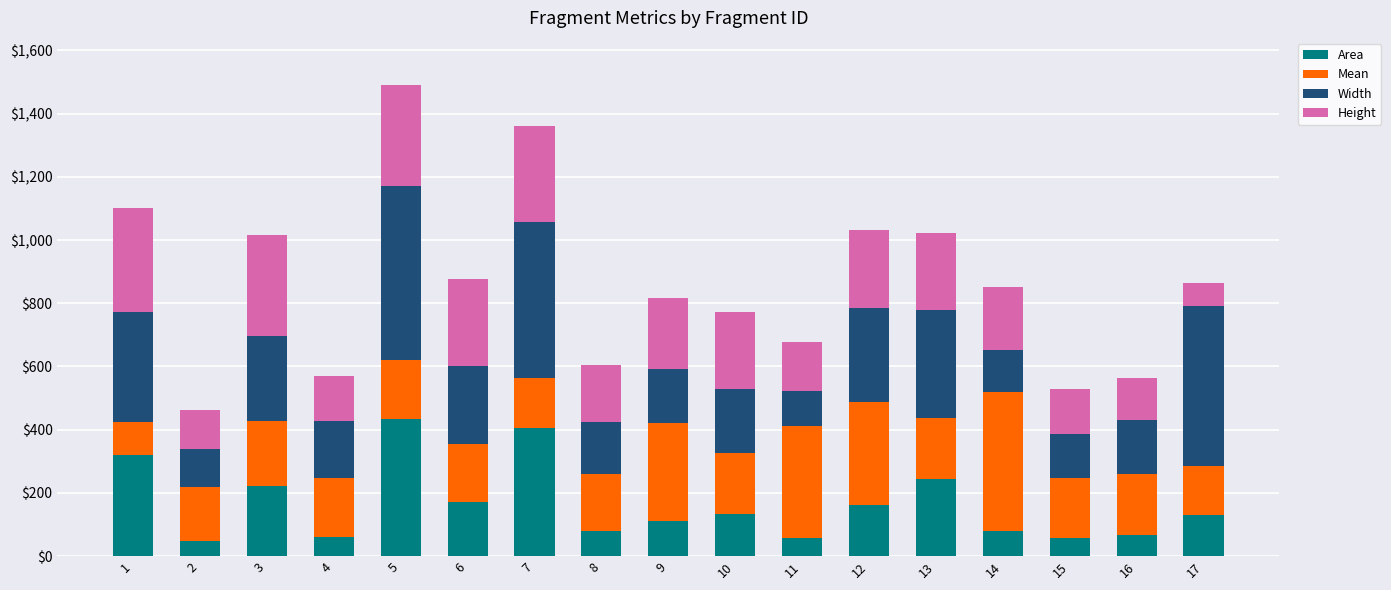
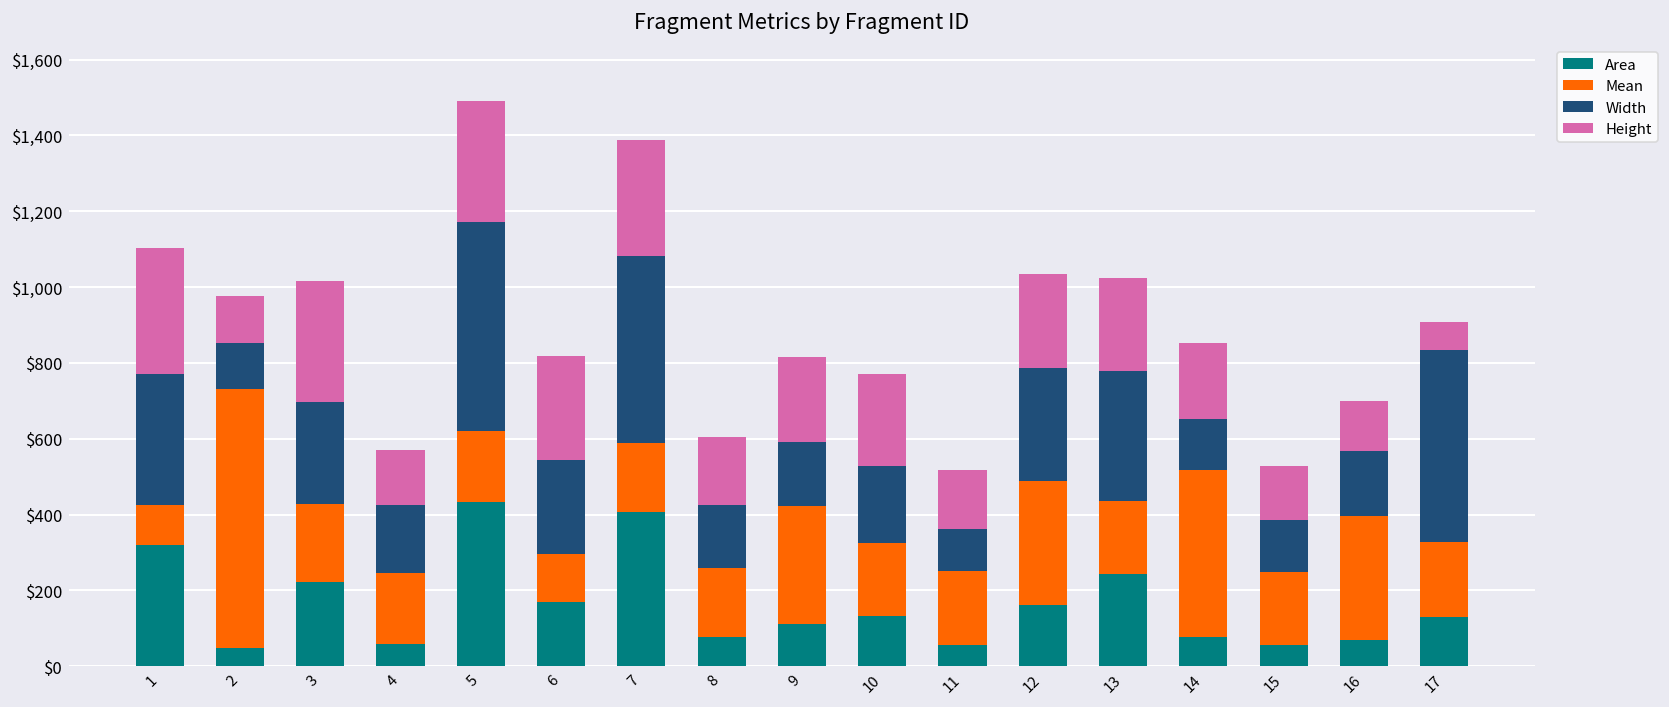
  {
    "Mean": {
      "1": "$110",
-     "2": "$170",
+     "2": "$680",
      "3": "$210",
      "4": "$190",
      "5": "$190",
-     "6": "$180",
-     "7": "$160",
+     "6": "$130",
+     "7": "$180",
      "8": "$180",
      "9": "$310",
      "10": "$190",
-     "11": "$360",
+     "11": "$200",
      "12": "$330",
      "13": "$190",
      "14": "$440",
      "15": "$190",
-     "16": "$190",
-     "17": "$150"
+     "16": "$330",
+     "17": "$200"
    },
    "Height": {
      "1": "$330",
      "2": "$120",
      "3": "$320",
      "4": "$140",
      "5": "$320",
      "6": "$270",
      "7": "$310",
      "8": "$180",
      "9": "$220",
      "10": "$240",
      "11": "$160",
      "12": "$250",
      "13": "$240",
      "14": "$200",
      "15": "$140",
      "16": "$130",
      "17": "$70"
    }
  }
